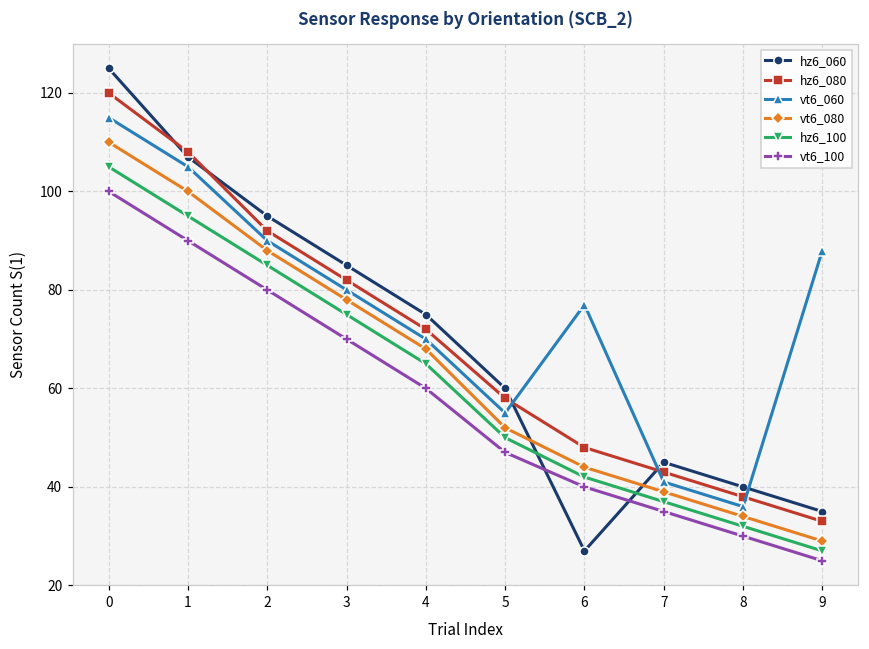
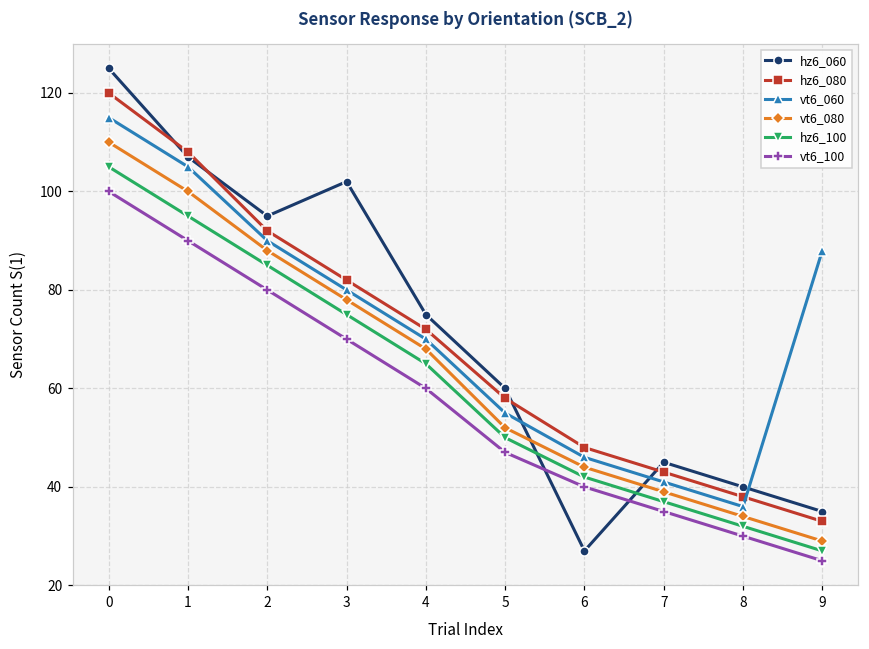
  {
    "hz6_060": {
      "0": 125,
      "1": 107,
      "2": 95,
-     "3": 85,
+     "3": 102,
      "4": 75,
      "5": 60,
      "6": 27,
      "7": 45,
      "8": 40,
      "9": 35
    },
    "hz6_080": {
      "0": 120,
      "1": 108,
      "2": 92,
      "3": 82,
      "4": 72,
      "5": 58,
      "6": 48,
      "7": 43,
      "8": 38,
      "9": 33
    },
    "vt6_060": {
      "0": 115,
      "1": 105,
      "2": 90,
      "3": 80,
      "4": 70,
      "5": 55,
-     "6": 77,
+     "6": 46,
      "7": 41,
      "8": 36,
      "9": 88
    },
    "vt6_080": {
      "0": 110,
      "1": 100,
      "2": 88,
      "3": 78,
      "4": 68,
      "5": 52,
      "6": 44,
      "7": 39,
      "8": 34,
      "9": 29
    },
    "hz6_100": {
      "0": 105,
      "1": 95,
      "2": 85,
      "3": 75,
      "4": 65,
      "5": 50,
      "6": 42,
      "7": 37,
      "8": 32,
      "9": 27
    },
    "vt6_100": {
      "0": 100,
      "1": 90,
      "2": 80,
      "3": 70,
      "4": 60,
      "5": 47,
      "6": 40,
      "7": 35,
      "8": 30,
      "9": 25
    }
  }
